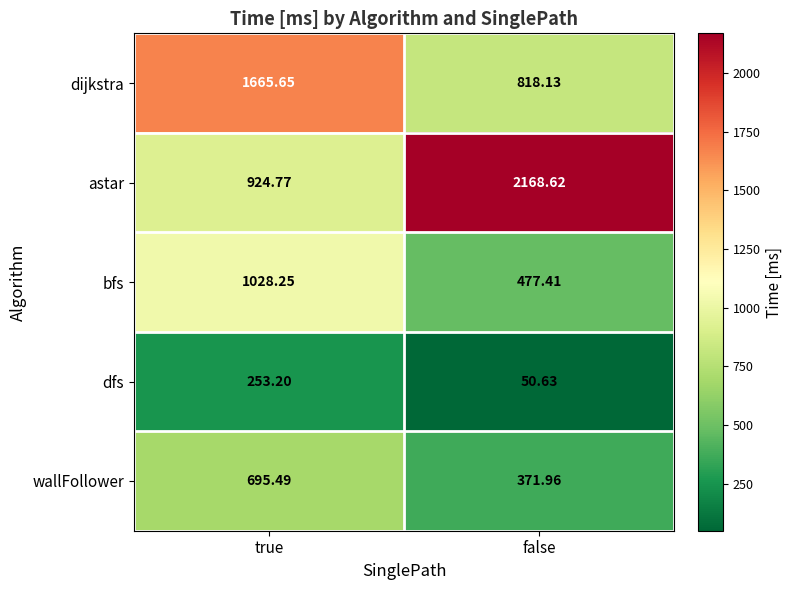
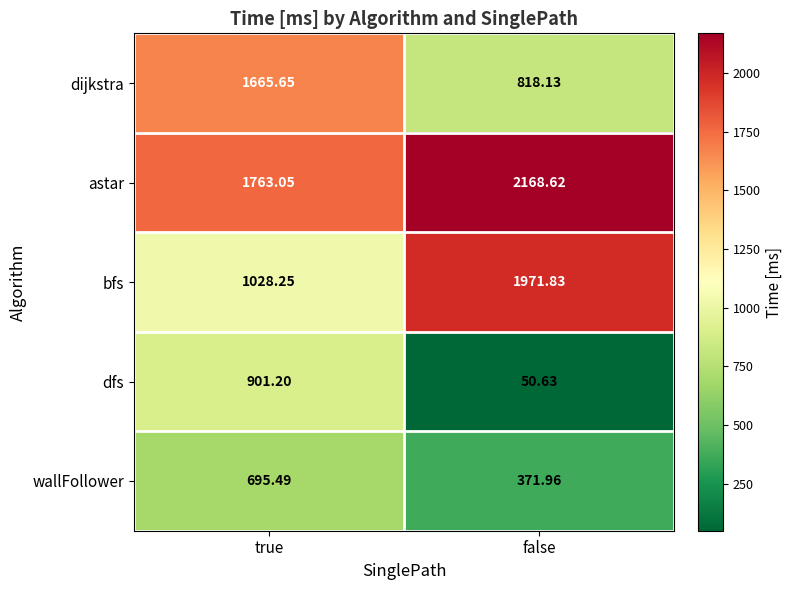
  {
    "dijkstra": {
      "true": 1665.65,
      "false": 818.13
    },
    "astar": {
-     "true": 924.77,
+     "true": 1763.05,
      "false": 2168.62
    },
    "bfs": {
      "true": 1028.25,
-     "false": 477.41
+     "false": 1971.83
    },
    "dfs": {
-     "true": 253.20,
+     "true": 901.20,
      "false": 50.63
    },
    "wallFollower": {
      "true": 695.49,
      "false": 371.96
    }
  }
